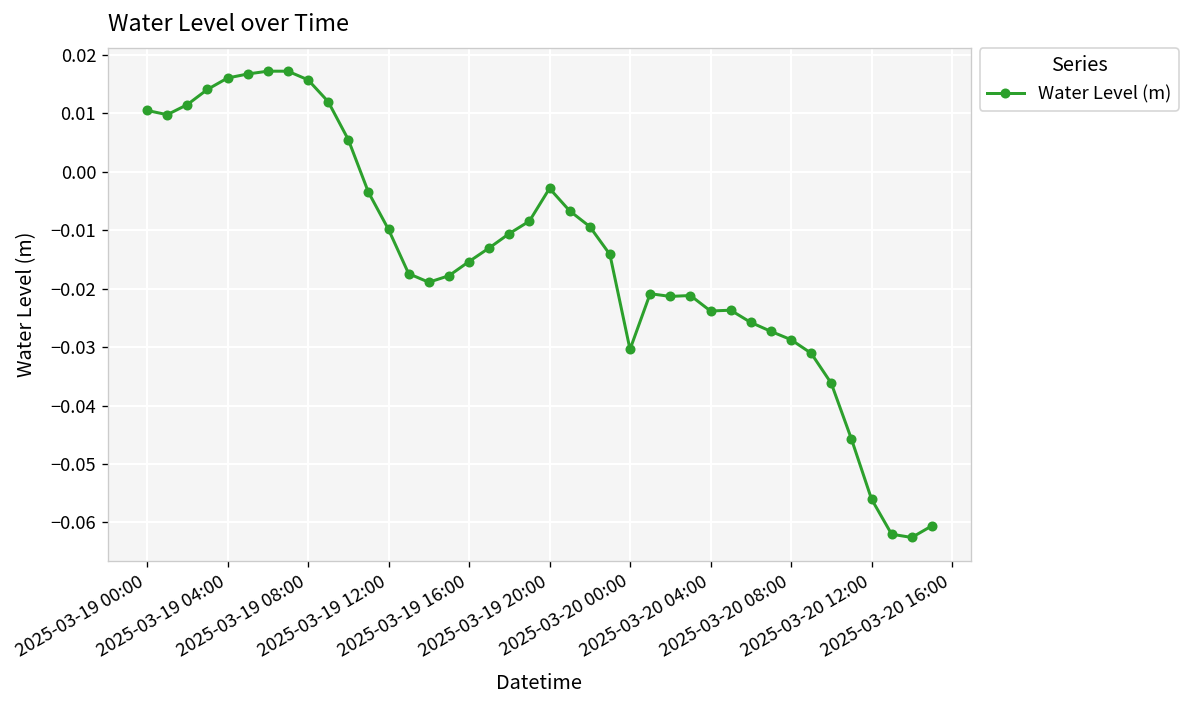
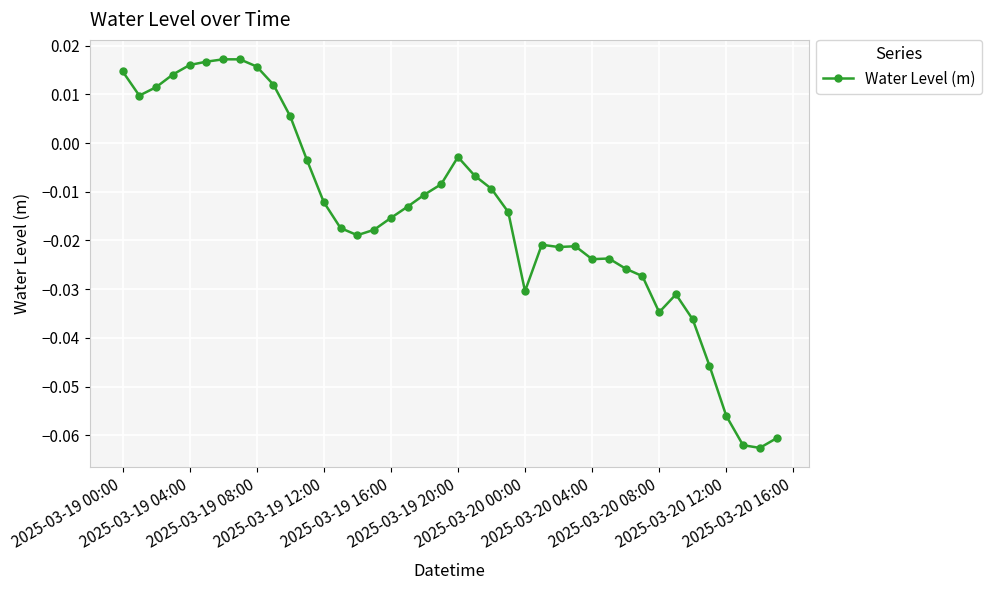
  {
-   "2025-03-19 00:00": 0.010,
+   "2025-03-19 00:00": 0.015,
    "2025-03-19 04:00": 0.016,
    "2025-03-19 08:00": 0.016,
-   "2025-03-19 12:00": -0.010,
+   "2025-03-19 12:00": -0.012,
    "2025-03-19 16:00": -0.015,
    "2025-03-19 20:00": -0.003,
    "2025-03-20 00:00": -0.030,
    "2025-03-20 04:00": -0.024,
-   "2025-03-20 08:00": -0.029,
+   "2025-03-20 08:00": -0.035,
    "2025-03-20 12:00": -0.056
  }
